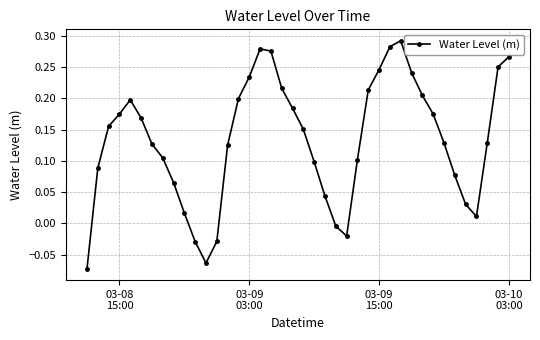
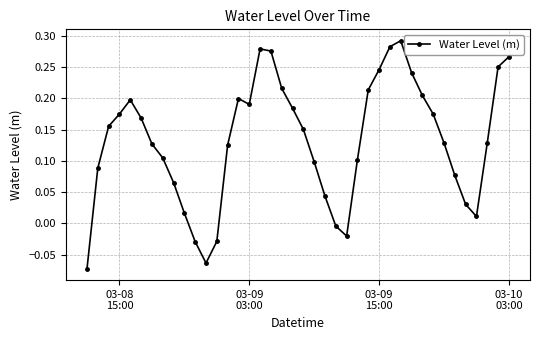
  {
    "03-08 15:00": 0.17,
-   "03-09 03:00": 0.23,
+   "03-09 03:00": 0.19,
    "03-09 15:00": 0.25,
    "03-10 03:00": 0.27
  }
